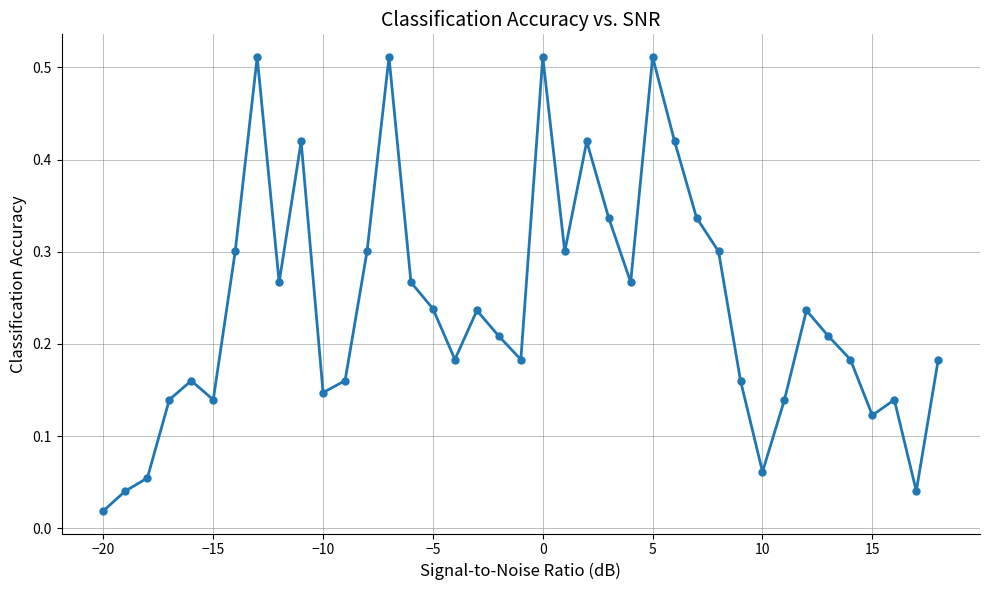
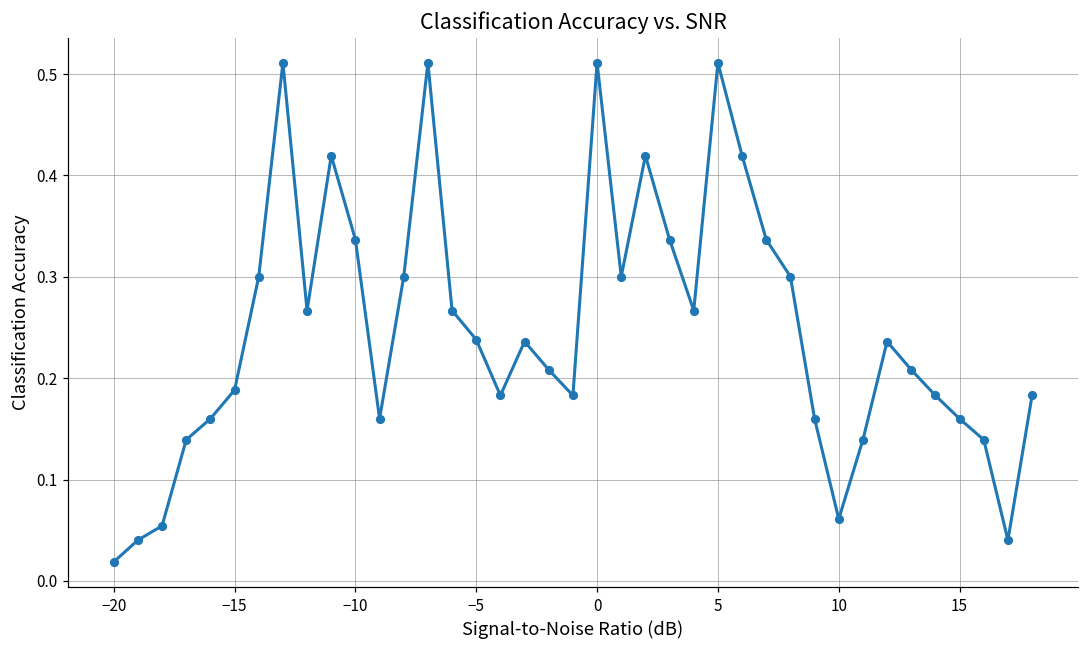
  {
    "−20": 0.02,
-   "−15": 0.14,
-   "−10": 0.15,
+   "−15": 0.19,
+   "−10": 0.34,
    "−5": 0.24,
    "0": 0.51,
    "5": 0.51,
    "10": 0.06,
-   "15": 0.12
+   "15": 0.16
  }
